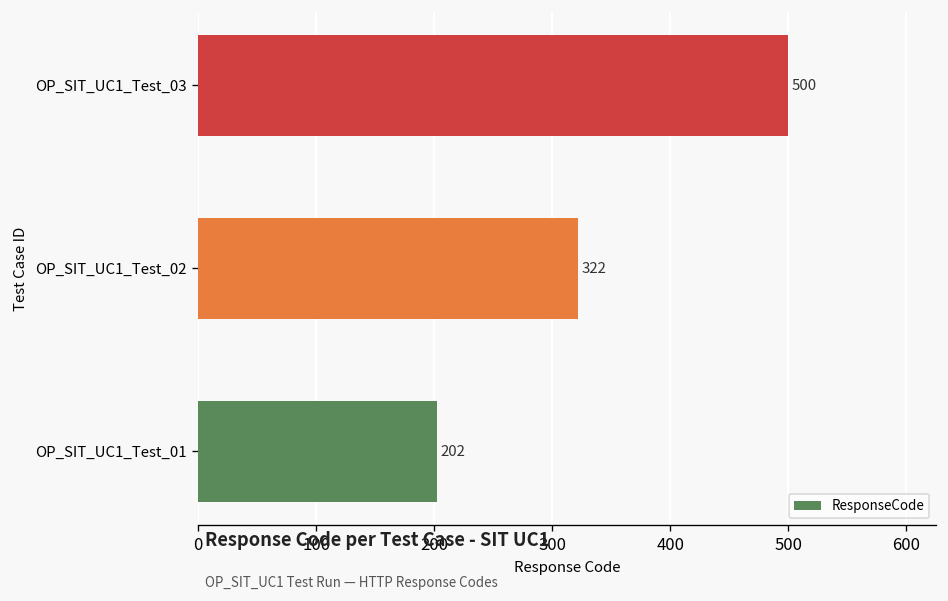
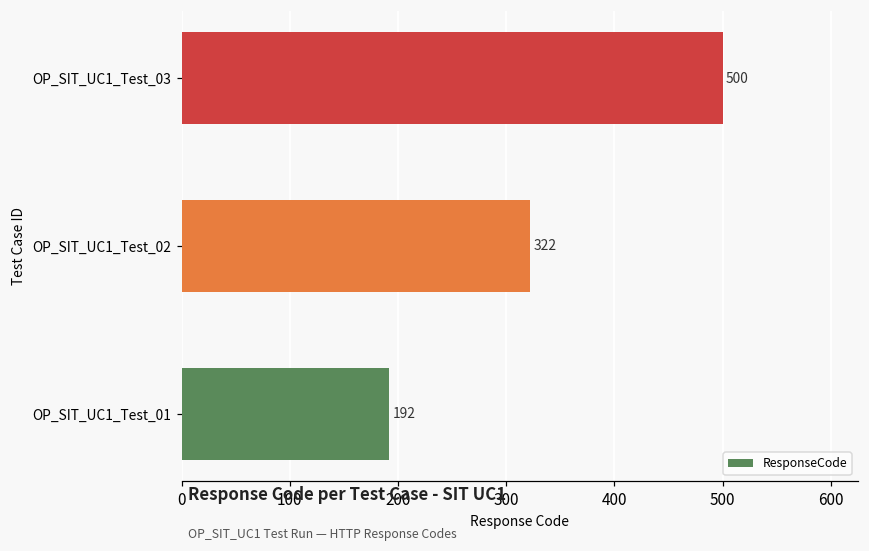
  {
    "OP_SIT_UC1_Test_03": 500,
    "OP_SIT_UC1_Test_02": 322,
-   "OP_SIT_UC1_Test_01": 202
+   "OP_SIT_UC1_Test_01": 192
  }
